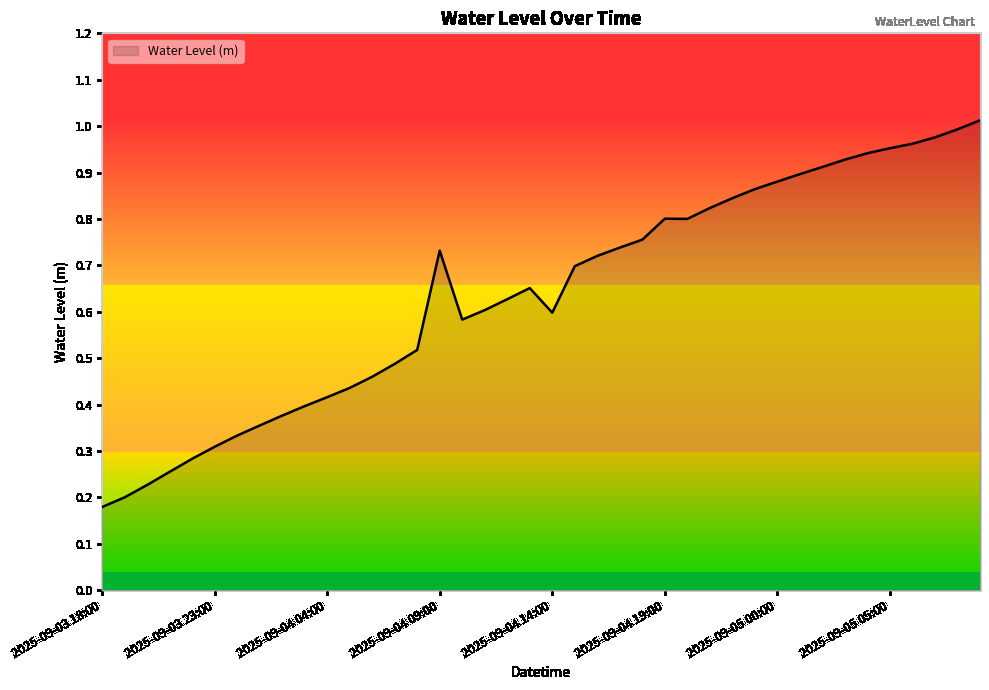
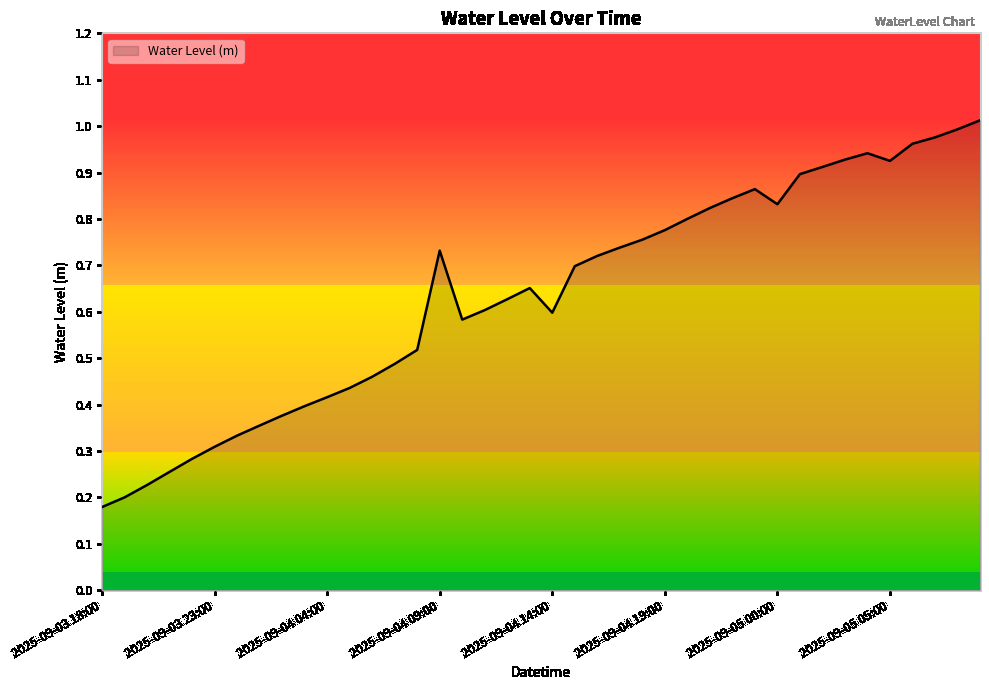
  {
    "2025-09-03 18:00": 0.18,
    "2025-09-03 23:00": 0.31,
    "2025-09-04 04:00": 0.42,
    "2025-09-04 09:00": 0.73,
    "2025-09-04 14:00": 0.60,
-   "2025-09-04 19:00": 0.80,
-   "2025-09-05 00:00": 0.88,
-   "2025-09-05 05:00": 0.95
+   "2025-09-04 19:00": 0.78,
+   "2025-09-05 00:00": 0.83,
+   "2025-09-05 05:00": 0.93
  }
